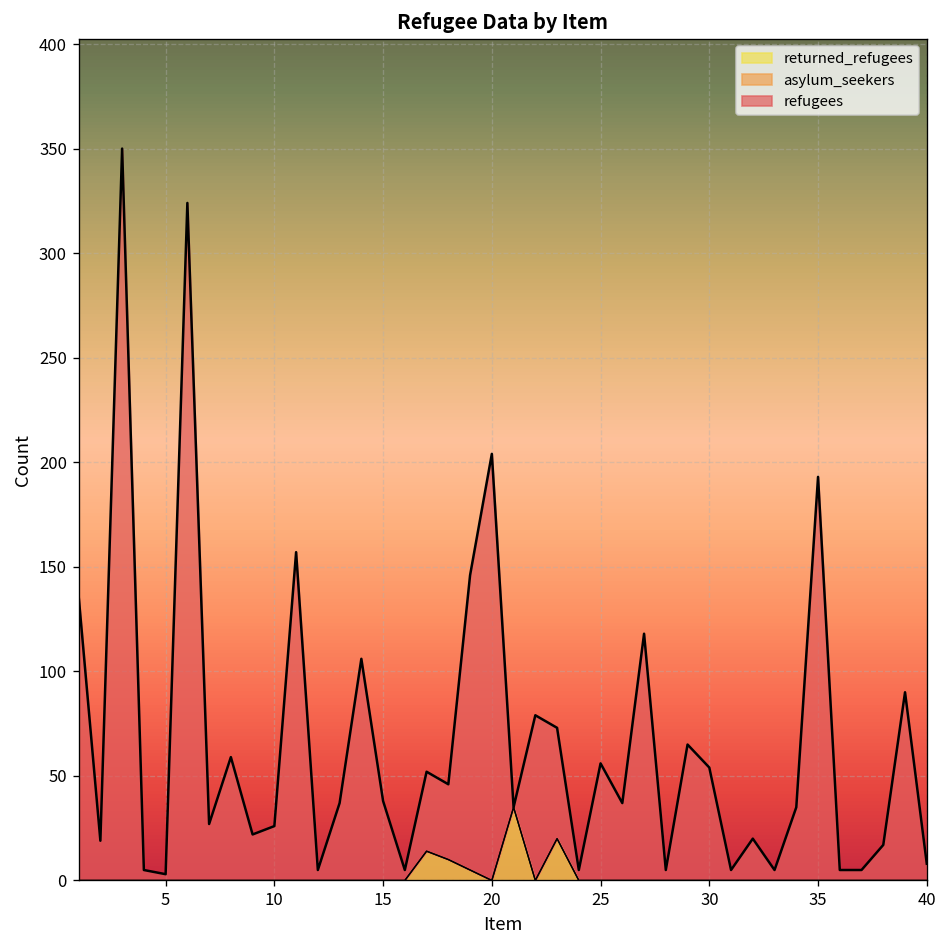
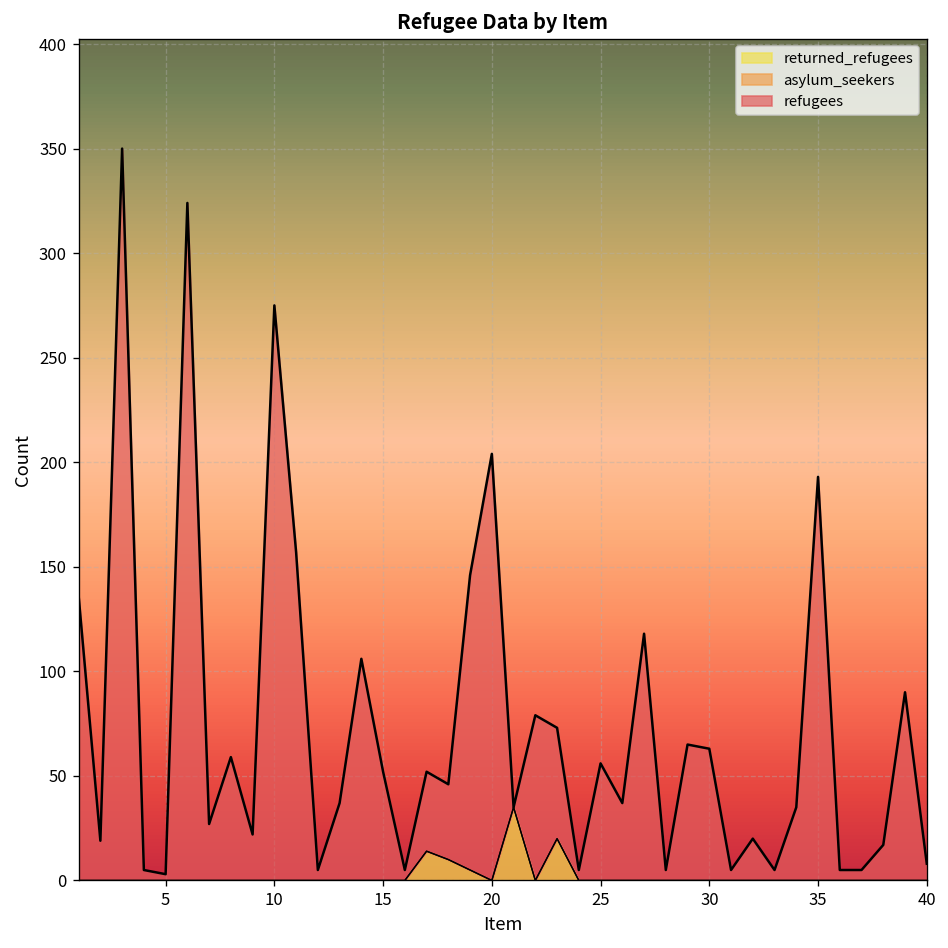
  {
    "asylum_seekers": {
      "5": 0,
      "10": 0,
      "15": 0,
      "20": 0,
      "25": 0,
      "30": 0,
      "35": 0,
      "40": 0
    },
    "refugees": {
      "5": 3,
-     "10": 26,
-     "15": 38,
+     "10": 275,
+     "15": 52,
      "20": 204,
      "25": 56,
-     "30": 54,
+     "30": 63,
      "35": 193,
      "40": 8
    }
  }
